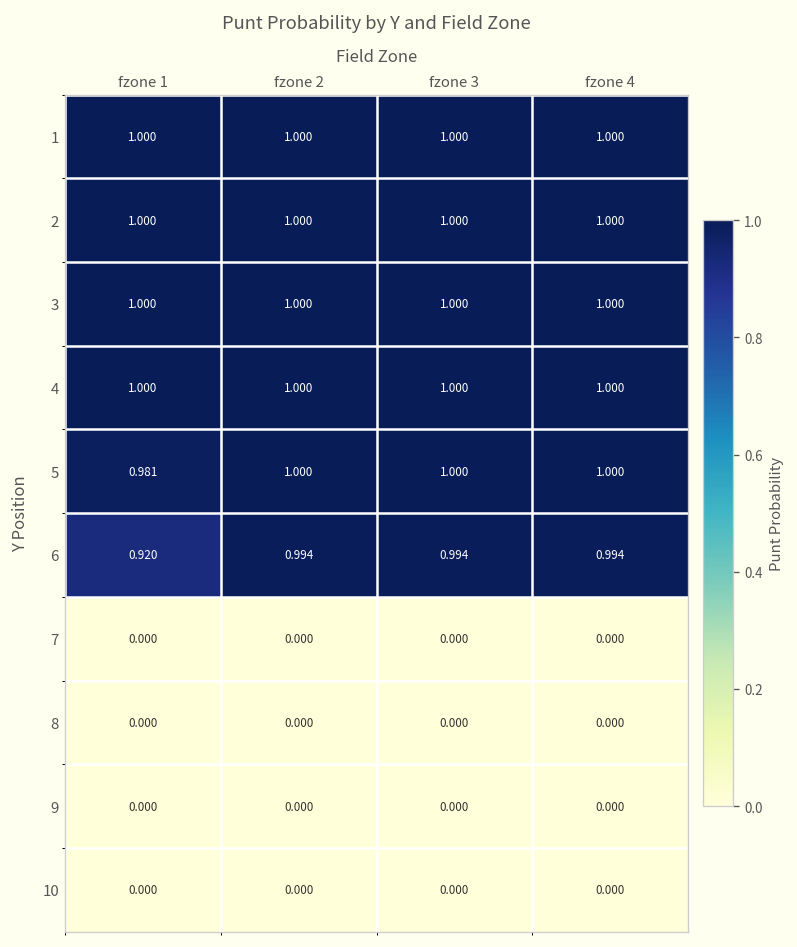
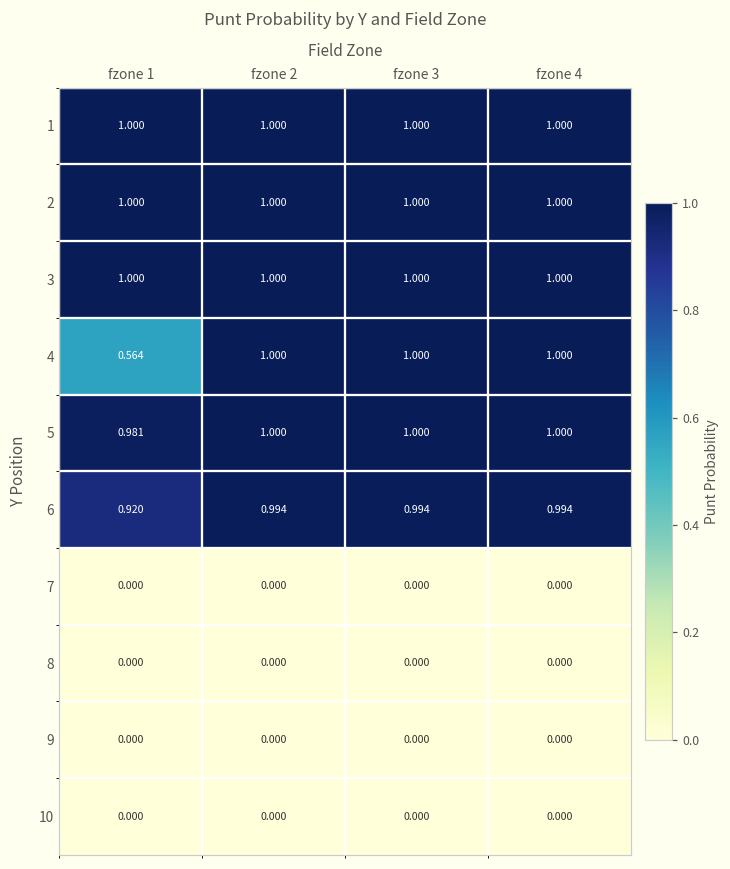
  {
    "1": {
      "fzone 1": 1.000,
      "fzone 2": 1.000,
      "fzone 3": 1.000,
      "fzone 4": 1.000
    },
    "2": {
      "fzone 1": 1.000,
      "fzone 2": 1.000,
      "fzone 3": 1.000,
      "fzone 4": 1.000
    },
    "3": {
      "fzone 1": 1.000,
      "fzone 2": 1.000,
      "fzone 3": 1.000,
      "fzone 4": 1.000
    },
    "4": {
-     "fzone 1": 1.000,
+     "fzone 1": 0.564,
      "fzone 2": 1.000,
      "fzone 3": 1.000,
      "fzone 4": 1.000
    },
    "5": {
      "fzone 1": 0.981,
      "fzone 2": 1.000,
      "fzone 3": 1.000,
      "fzone 4": 1.000
    },
    "6": {
      "fzone 1": 0.920,
      "fzone 2": 0.994,
      "fzone 3": 0.994,
      "fzone 4": 0.994
    },
    "7": {
      "fzone 1": 0.000,
      "fzone 2": 0.000,
      "fzone 3": 0.000,
      "fzone 4": 0.000
    },
    "8": {
      "fzone 1": 0.000,
      "fzone 2": 0.000,
      "fzone 3": 0.000,
      "fzone 4": 0.000
    },
    "9": {
      "fzone 1": 0.000,
      "fzone 2": 0.000,
      "fzone 3": 0.000,
      "fzone 4": 0.000
    },
    "10": {
      "fzone 1": 0.000,
      "fzone 2": 0.000,
      "fzone 3": 0.000,
      "fzone 4": 0.000
    }
  }
